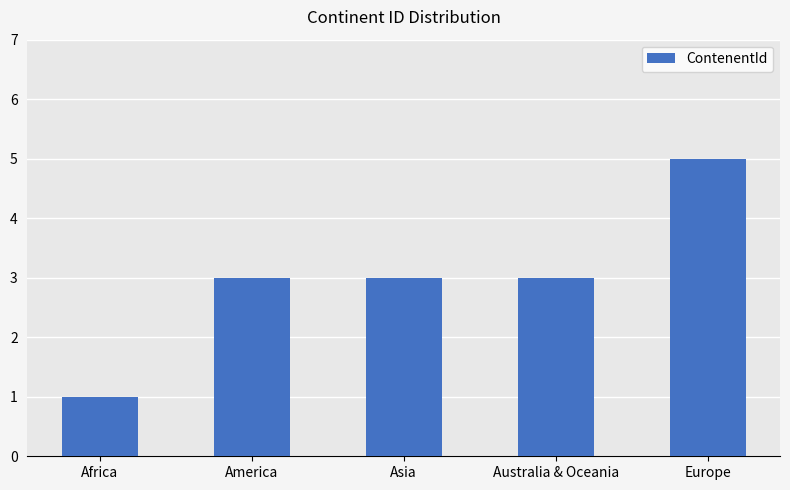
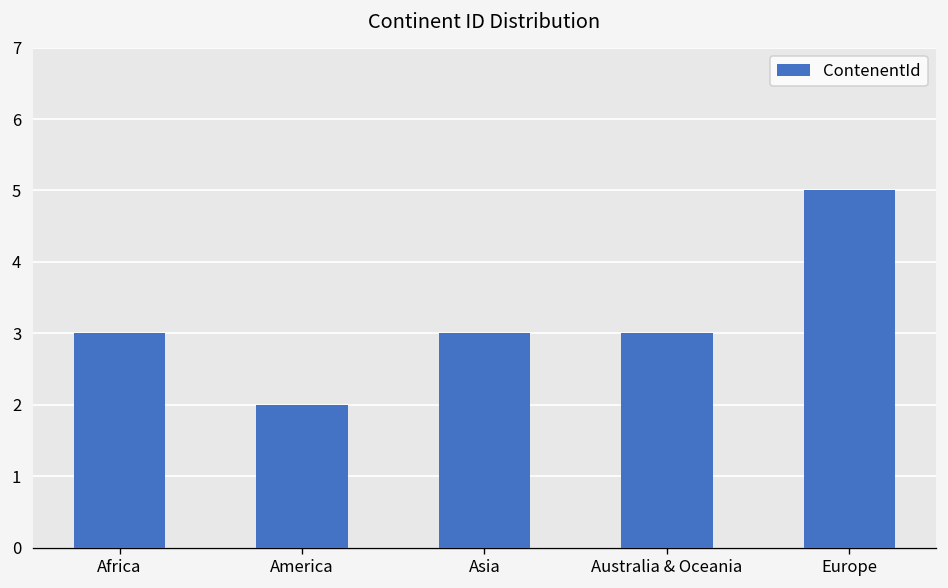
  {
-   "Africa": 1,
-   "America": 3,
+   "Africa": 3,
+   "America": 2,
    "Asia": 3,
    "Australia & Oceania": 3,
    "Europe": 5
  }
